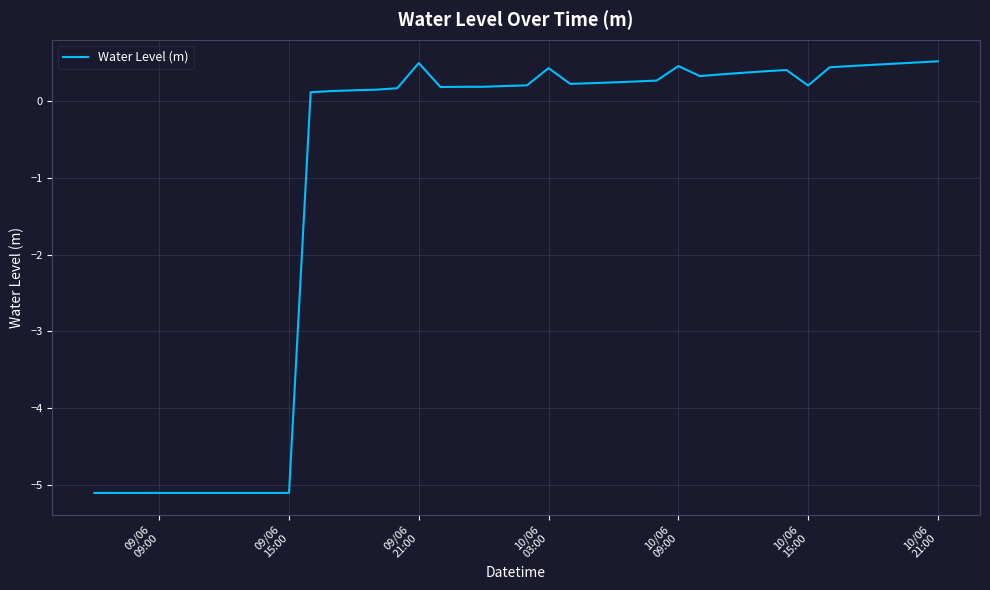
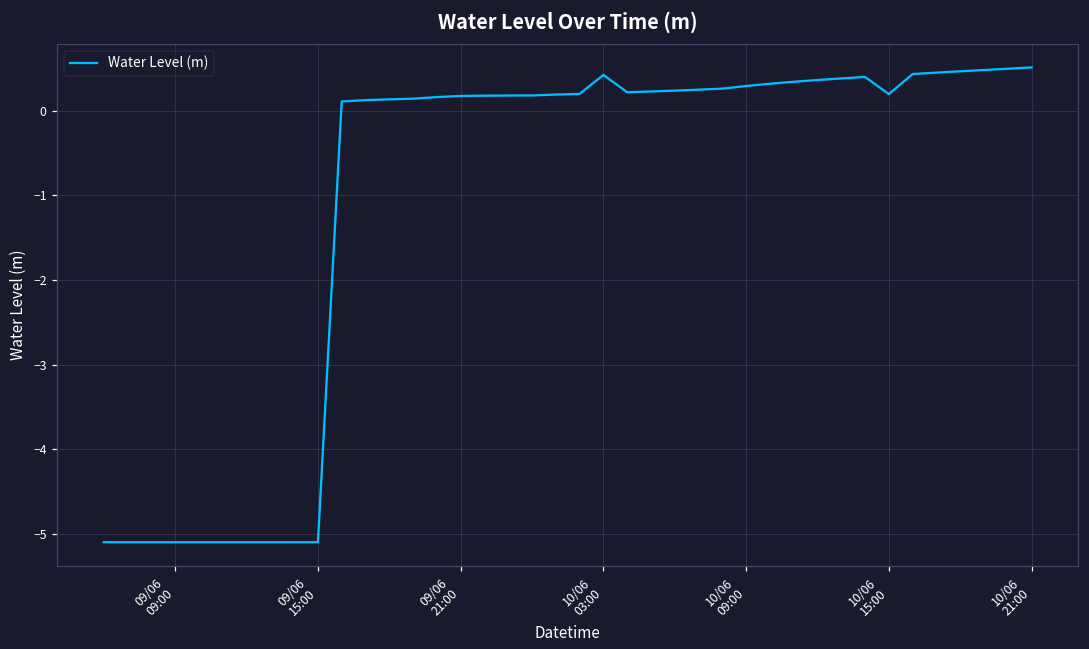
  {
    "09/06 09:00": -5.1,
    "09/06 15:00": -5.1,
-   "09/06 21:00": 0.5,
+   "09/06 21:00": 0.2,
    "10/06 03:00": 0.4,
-   "10/06 09:00": 0.5,
+   "10/06 09:00": 0.3,
    "10/06 15:00": 0.2,
    "10/06 21:00": 0.5
  }
